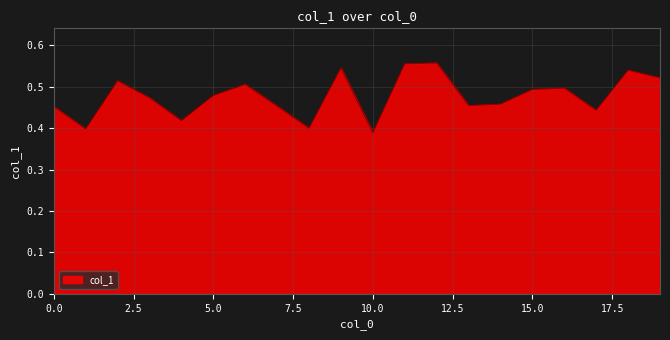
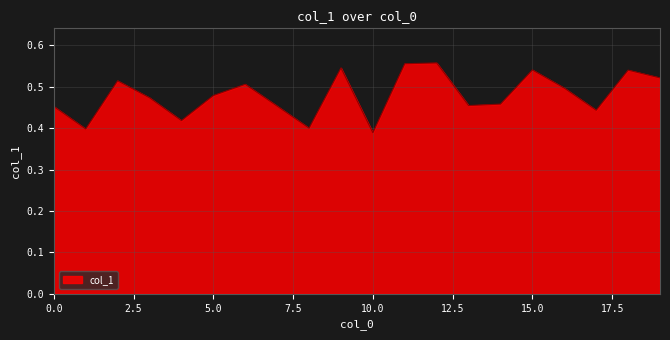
  {
    "0.0": 0.45,
    "5.0": 0.48,
    "10.0": 0.39,
-   "15.0": 0.49
+   "15.0": 0.54
  }
